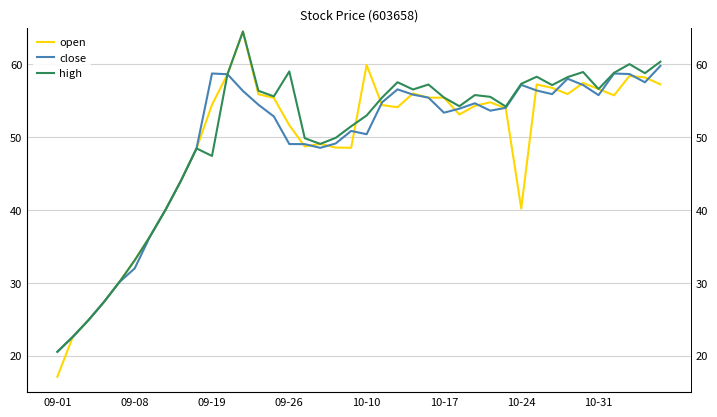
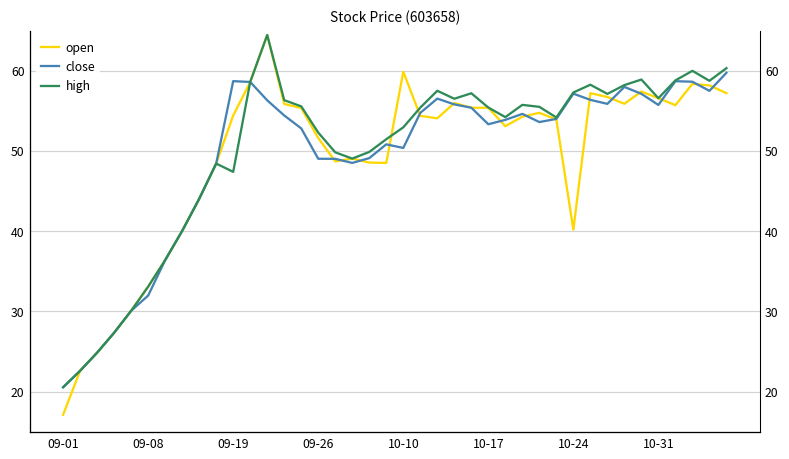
  {
    "open": {
      "09-01": 17,
      "09-19": 54,
      "09-26": 52,
      "10-10": 60,
      "10-24": 40
    },
    "close": {
      "09-08": 32,
      "09-19": 59,
      "09-26": 49,
      "10-10": 50,
      "10-17": 53,
      "10-31": 56
    },
    "high": {
      "09-19": 47,
-     "09-26": 59,
+     "09-26": 52,
      "10-10": 53
    }
  }
